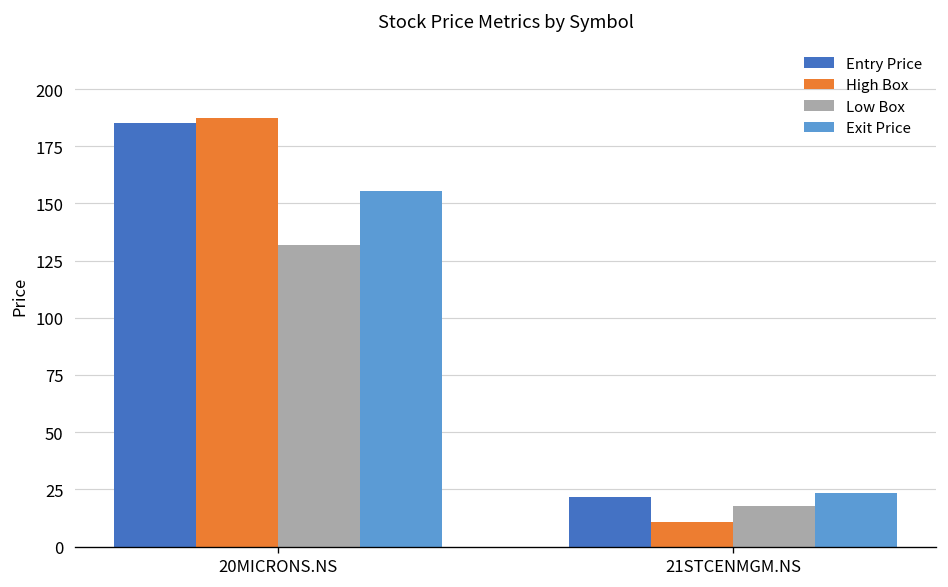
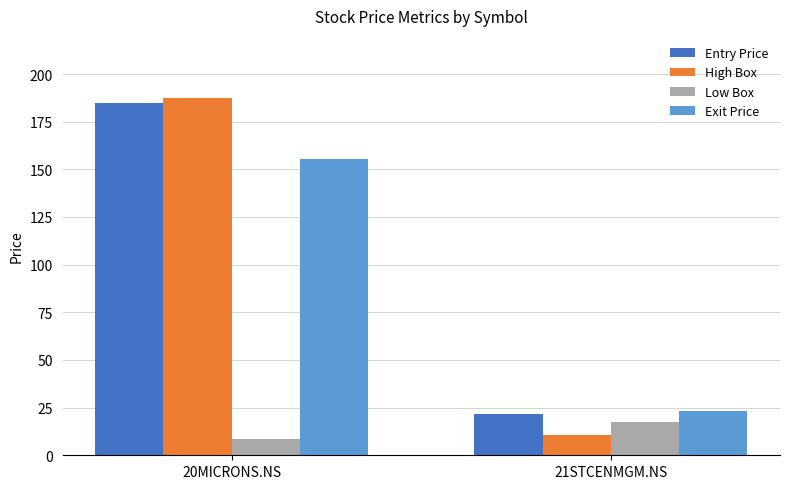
  {
    "High Box": {
      "20MICRONS.NS": 187,
      "21STCENMGM.NS": 11
    },
    "Low Box": {
-     "20MICRONS.NS": 132,
+     "20MICRONS.NS": 8,
      "21STCENMGM.NS": 18
    }
  }
